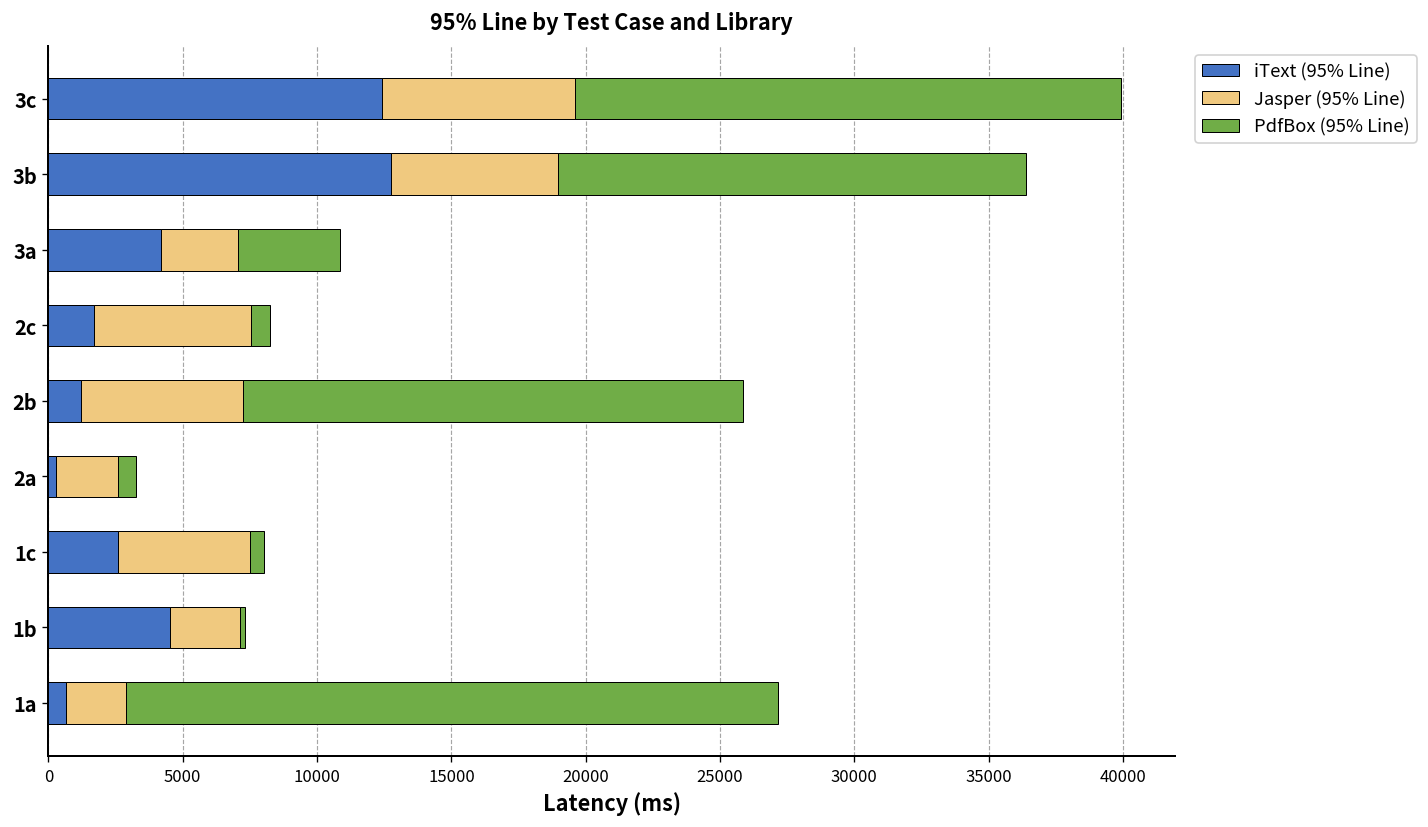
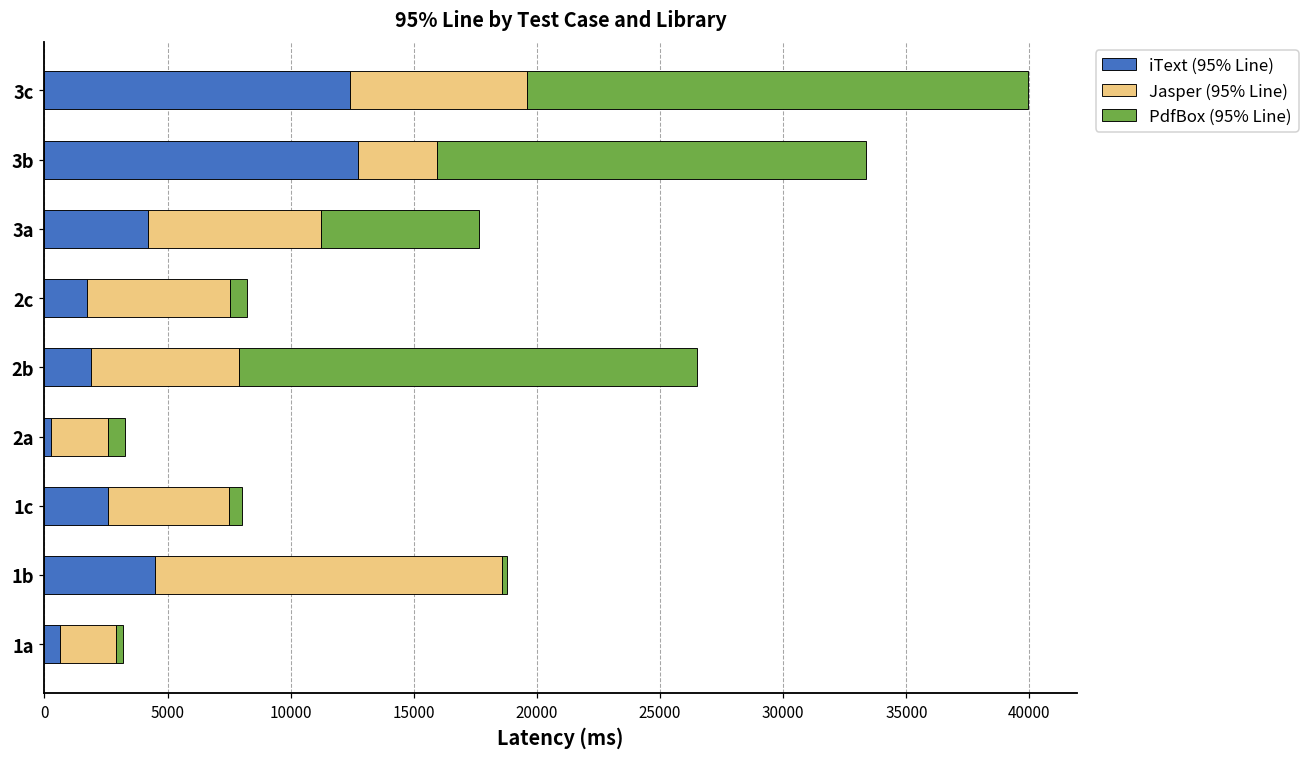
  {
    "iText (95% Line)": {
      "3c": 12400,
      "3b": 12800,
      "3a": 4200,
      "2c": 1700,
-     "2b": 1200,
+     "2b": 1900,
      "2a": 300,
      "1c": 2600,
      "1b": 4500,
      "1a": 600
    },
    "Jasper (95% Line)": {
      "3c": 7200,
-     "3b": 6200,
-     "3a": 2900,
+     "3b": 3200,
+     "3a": 7000,
      "2c": 5800,
      "2b": 6000,
      "2a": 2300,
      "1c": 4900,
-     "1b": 2600,
+     "1b": 14100,
      "1a": 2200
    },
    "PdfBox (95% Line)": {
      "3c": 20300,
      "3b": 17400,
-     "3a": 3800,
+     "3a": 6400,
      "2c": 700,
      "2b": 18600,
      "2a": 700,
      "1c": 500,
      "1b": 200,
-     "1a": 24300
+     "1a": 300
    }
  }
